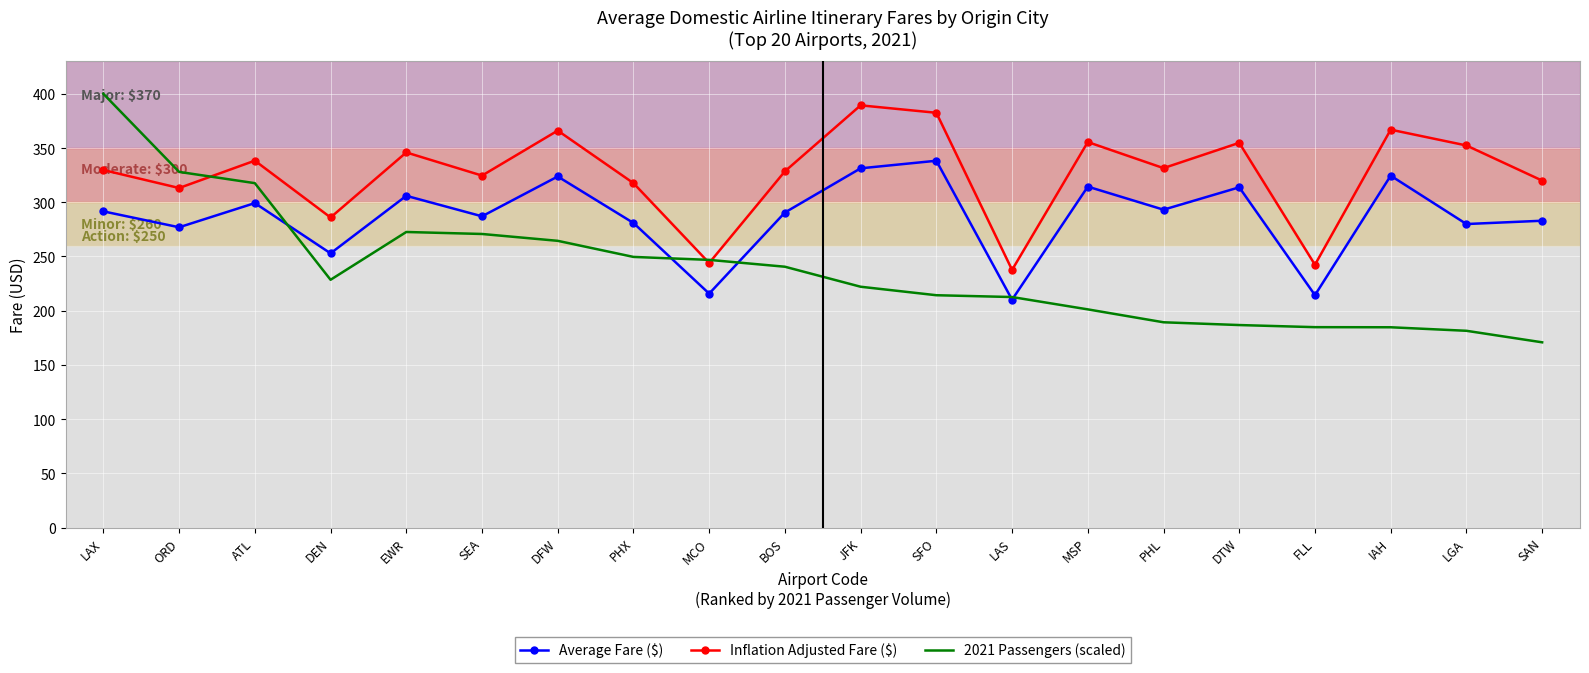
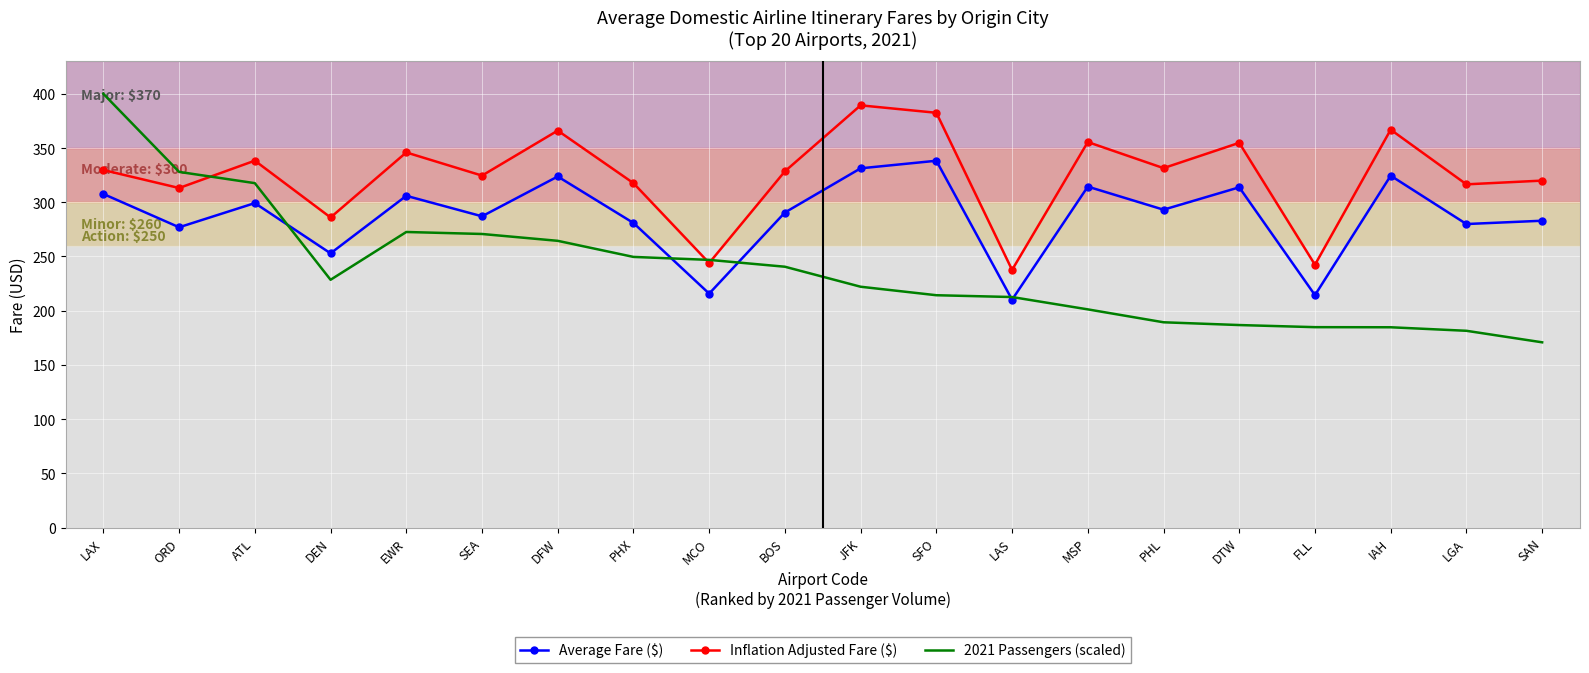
  {
    "Average Fare ($)": {
-     "LAX": 292,
+     "LAX": 308,
      "ATL": 299,
      "DEN": 253,
      "EWR": 306,
      "SEA": 287,
      "DFW": 324,
      "PHX": 281,
      "MCO": 216,
      "BOS": 291,
      "JFK": 331,
      "SFO": 338,
      "LAS": 210,
      "MSP": 314,
      "PHL": 293,
      "DTW": 314,
      "FLL": 214,
      "IAH": 325,
      "LGA": 280,
      "SAN": 283
    },
    "Inflation Adjusted Fare ($)": {
      "ORD": 313,
      "ATL": 338,
      "DEN": 286,
      "EWR": 346,
      "SEA": 325,
      "DFW": 366,
      "PHX": 318,
      "MCO": 244,
      "BOS": 329,
      "JFK": 389,
      "SFO": 383,
      "LAS": 238,
      "MSP": 356,
      "PHL": 331,
      "DTW": 355,
      "FLL": 242,
      "IAH": 367,
-     "LGA": 352,
+     "LGA": 317,
      "SAN": 320
    },
    "2021 Passengers (scaled)": {
      "ATL": 318,
      "DEN": 228,
      "EWR": 273,
      "SEA": 271,
      "DFW": 264,
      "PHX": 250,
      "MCO": 247,
      "BOS": 241,
      "JFK": 222,
      "SFO": 214,
      "LAS": 213,
      "MSP": 201,
      "PHL": 189,
      "DTW": 187,
      "FLL": 185,
      "IAH": 185,
      "LGA": 181,
      "SAN": 171
    }
  }
